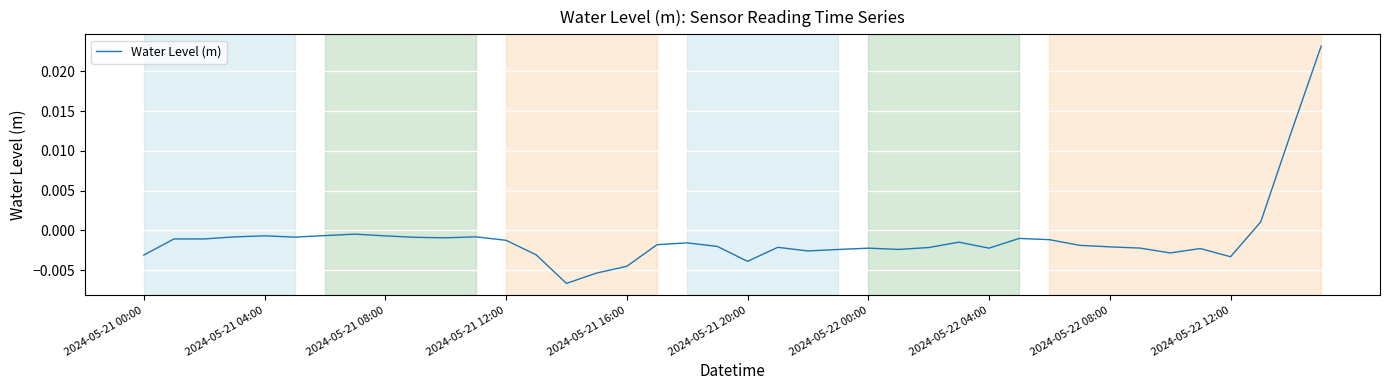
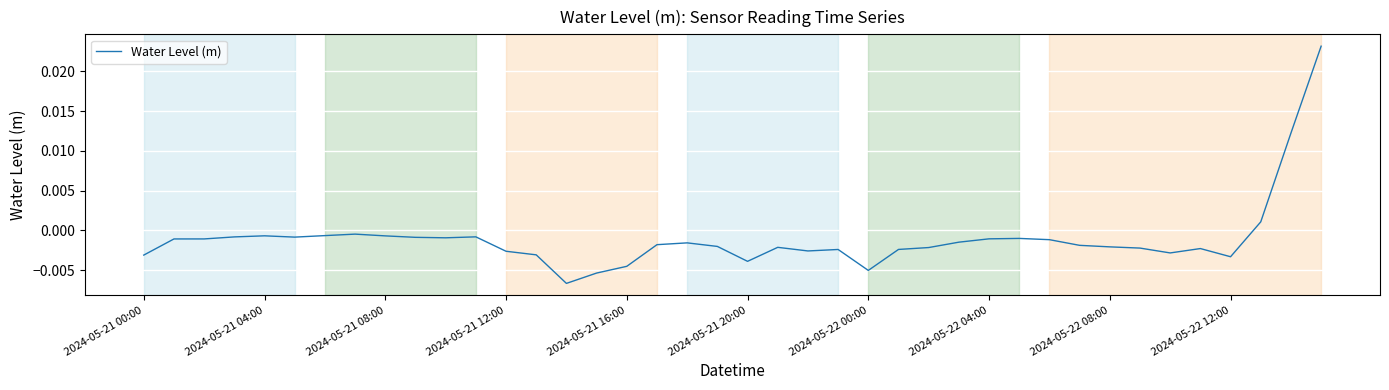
  {
    "2024-05-21 00:00": -0.003,
    "2024-05-21 04:00": -0.001,
    "2024-05-21 08:00": -0.001,
-   "2024-05-21 12:00": -0.001,
+   "2024-05-21 12:00": -0.003,
    "2024-05-21 16:00": -0.005,
    "2024-05-21 20:00": -0.004,
-   "2024-05-22 00:00": -0.002,
-   "2024-05-22 04:00": -0.002,
+   "2024-05-22 00:00": -0.005,
+   "2024-05-22 04:00": -0.001,
    "2024-05-22 08:00": -0.002,
    "2024-05-22 12:00": -0.003
  }
